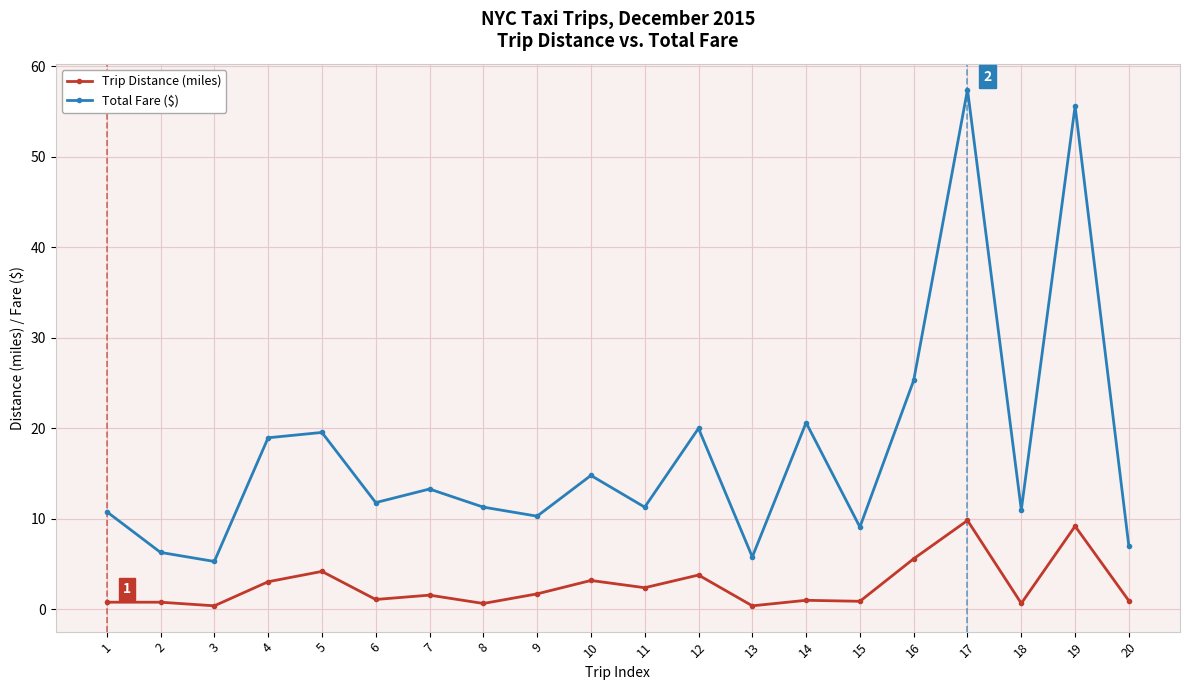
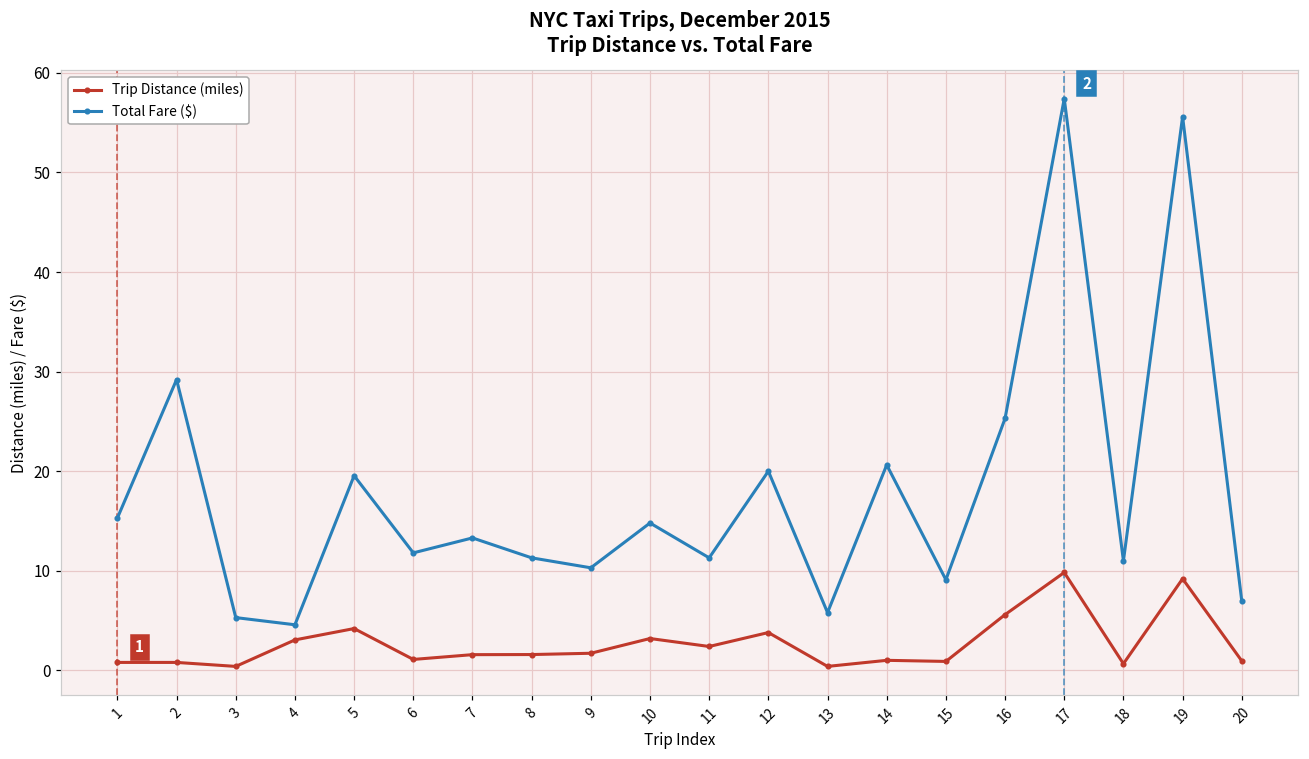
  {
    "Trip Distance (miles)": {
      "3": 0,
      "4": 3,
      "5": 4,
      "6": 1,
      "7": 2,
-     "8": 1,
+     "8": 2,
      "9": 2,
      "10": 3,
      "11": 2,
      "12": 4,
      "13": 0,
      "14": 1,
      "15": 1,
      "16": 6,
      "17": 10,
      "18": 1,
      "19": 9,
      "20": 1
    },
    "Total Fare ($)": {
-     "1": 11,
-     "2": 6,
+     "1": 15,
+     "2": 29,
      "3": 5,
-     "4": 19,
+     "4": 5,
      "5": 20,
      "6": 12,
      "7": 13,
      "8": 11,
      "9": 10,
      "10": 15,
      "11": 11,
      "12": 20,
      "13": 6,
      "14": 21,
      "15": 9,
      "16": 25,
      "18": 11,
      "19": 56,
      "20": 7
    }
  }
